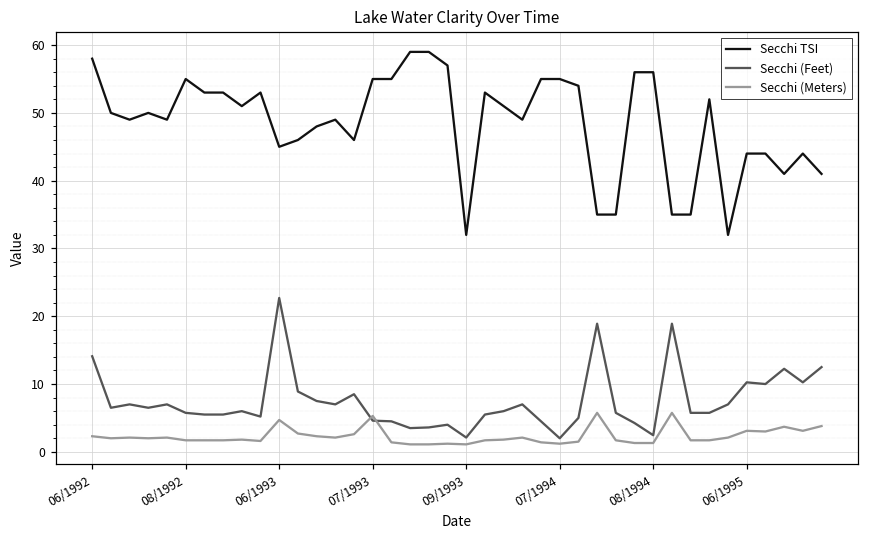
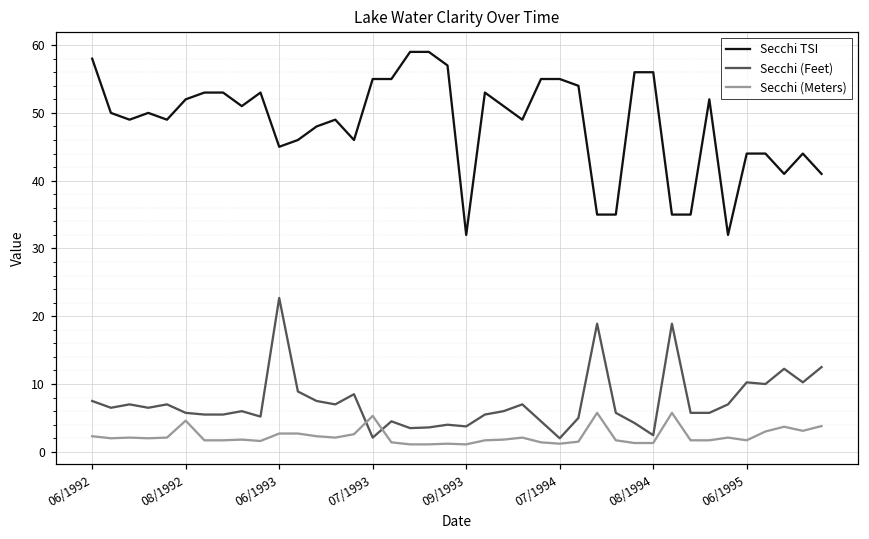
  {
    "Secchi TSI": {
      "06/1992": 58,
-     "08/1992": 55,
+     "08/1992": 52,
      "06/1993": 45,
      "07/1993": 55,
      "09/1993": 32,
      "07/1994": 55,
      "08/1994": 56,
      "06/1995": 44
    },
    "Secchi (Feet)": {
-     "06/1992": 14,
+     "06/1992": 8,
      "08/1992": 6,
      "06/1993": 23,
-     "07/1993": 5,
-     "09/1993": 2,
+     "07/1993": 2,
+     "09/1993": 4,
      "07/1994": 2,
      "08/1994": 2,
      "06/1995": 10
    },
    "Secchi (Meters)": {
      "06/1992": 2,
-     "08/1992": 2,
-     "06/1993": 5,
+     "08/1992": 5,
+     "06/1993": 3,
      "07/1993": 5,
      "09/1993": 1,
      "07/1994": 1,
      "08/1994": 1,
-     "06/1995": 3
+     "06/1995": 2
    }
  }
